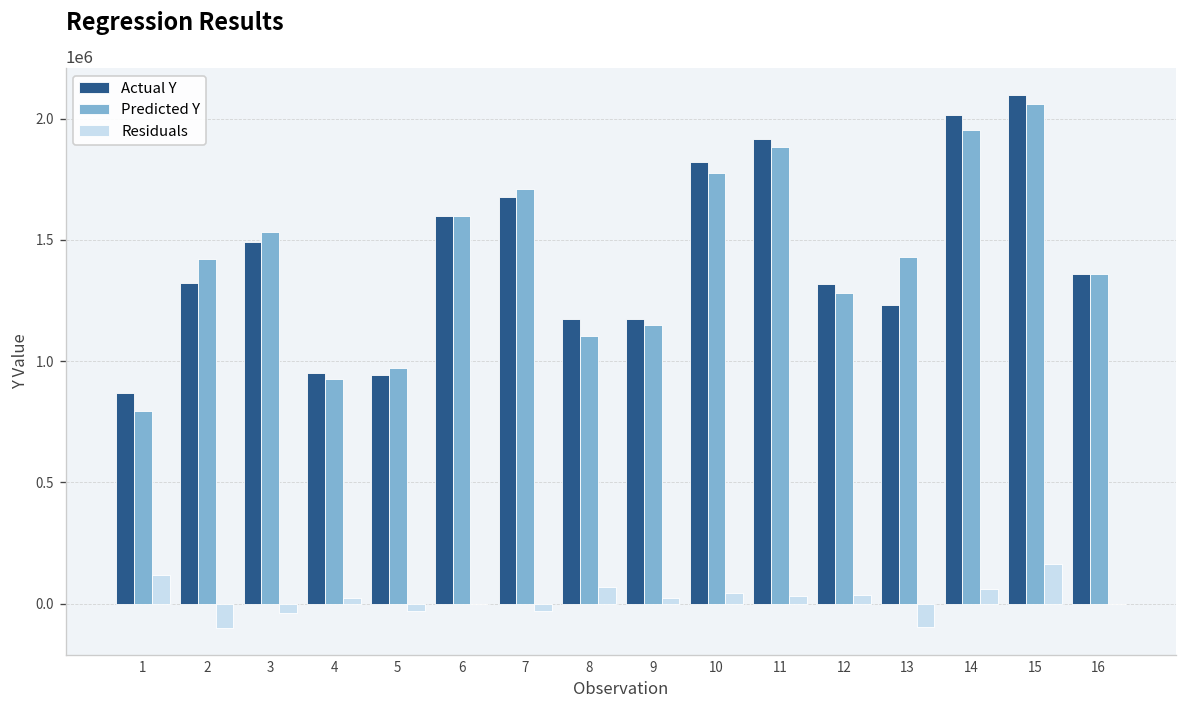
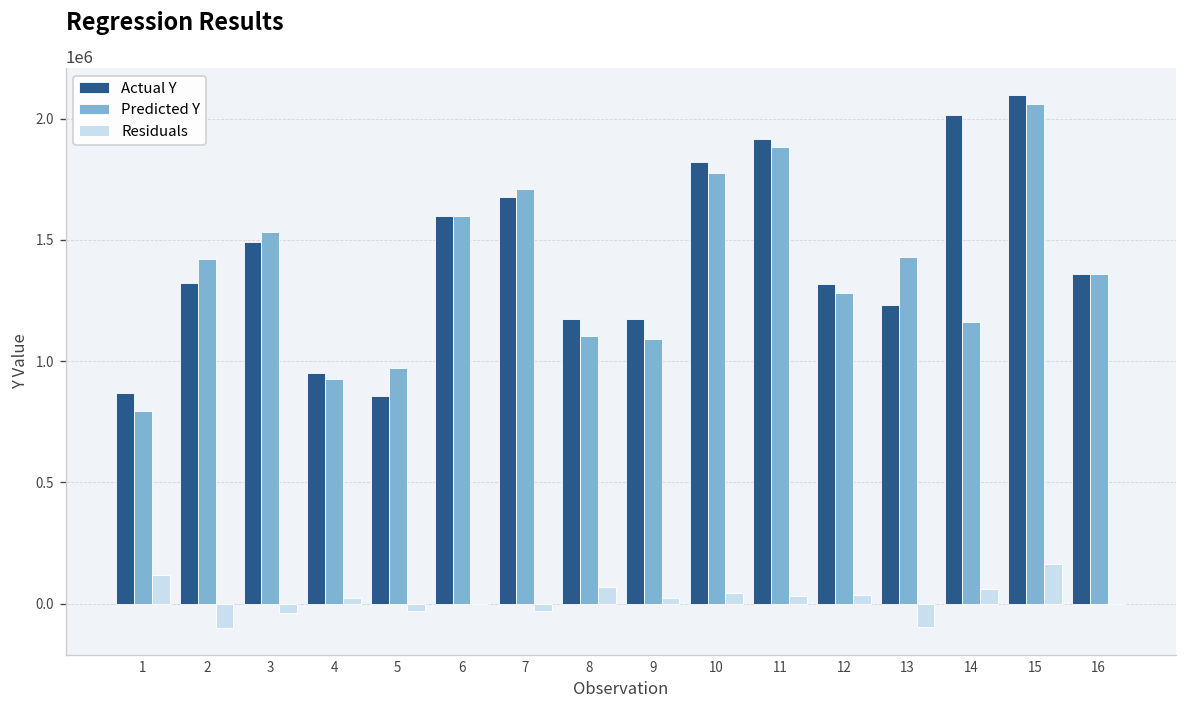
  {
    "Actual Y": {
      "1": 870000,
      "2": 1320000,
      "3": 1490000,
      "4": 950000,
-     "5": 940000,
+     "5": 860000,
      "6": 1600000,
      "7": 1680000,
      "8": 1170000,
      "9": 1170000,
      "10": 1820000,
      "11": 1920000,
      "12": 1320000,
      "13": 1230000,
      "14": 2010000,
      "15": 2100000,
      "16": 1360000
    },
    "Predicted Y": {
      "1": 800000,
      "2": 1420000,
      "3": 1530000,
      "4": 930000,
      "5": 970000,
      "6": 1600000,
      "7": 1710000,
      "8": 1100000,
-     "9": 1150000,
+     "9": 1090000,
      "10": 1780000,
      "11": 1880000,
      "12": 1280000,
      "13": 1430000,
-     "14": 1950000,
+     "14": 1160000,
      "15": 2060000,
      "16": 1360000
    },
    "Residuals": {
      "1": 120000,
      "2": -100000,
      "3": -40000,
      "4": 20000,
      "5": -30000,
      "7": -30000,
      "8": 70000,
      "9": 20000,
      "10": 40000,
      "11": 30000,
      "12": 30000,
      "13": -100000,
      "14": 60000,
      "15": 160000,
      "16": 0
    }
  }
